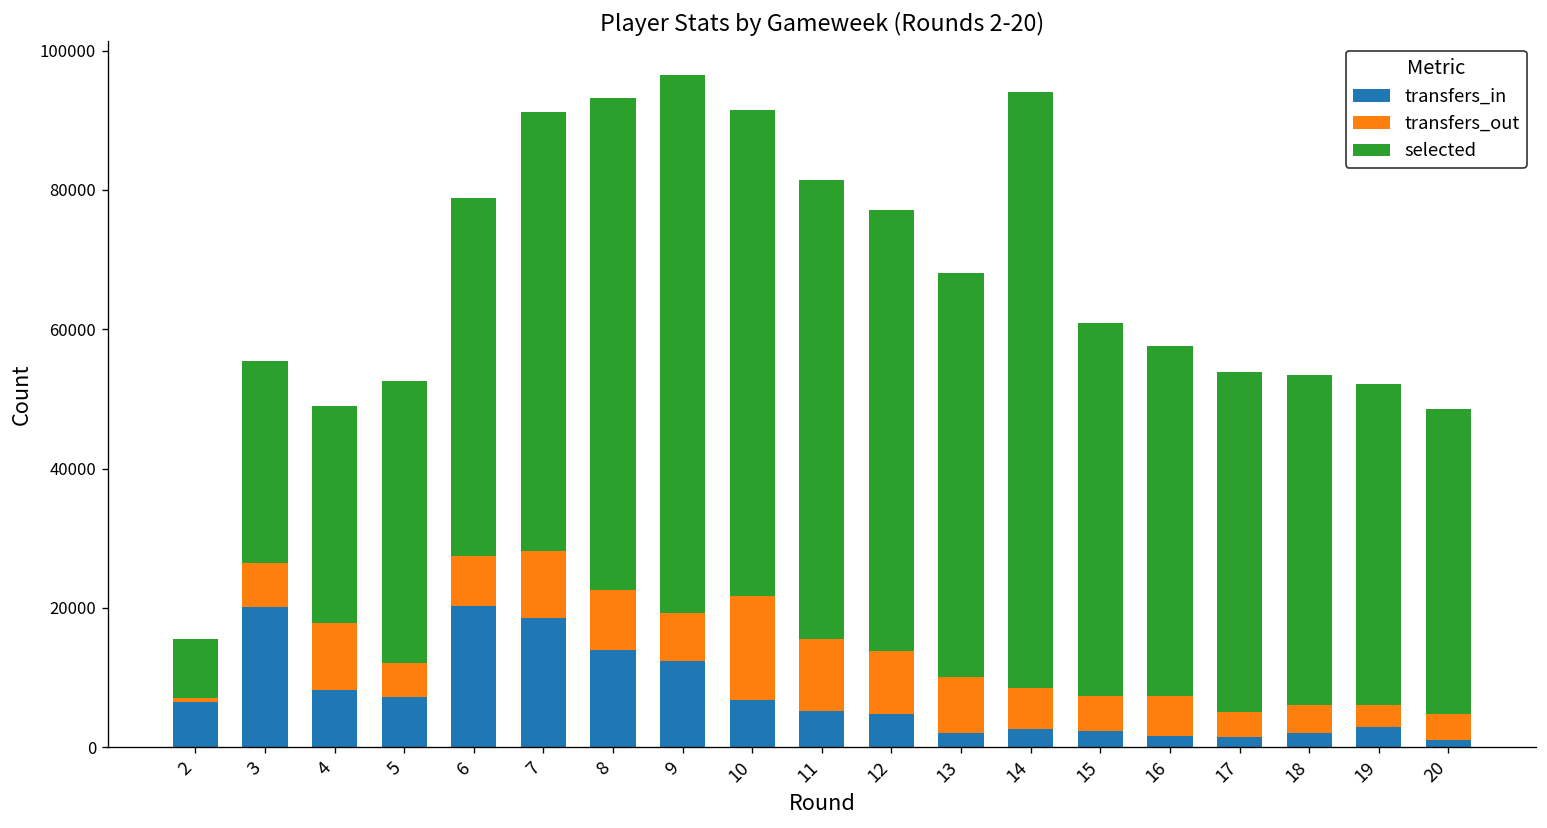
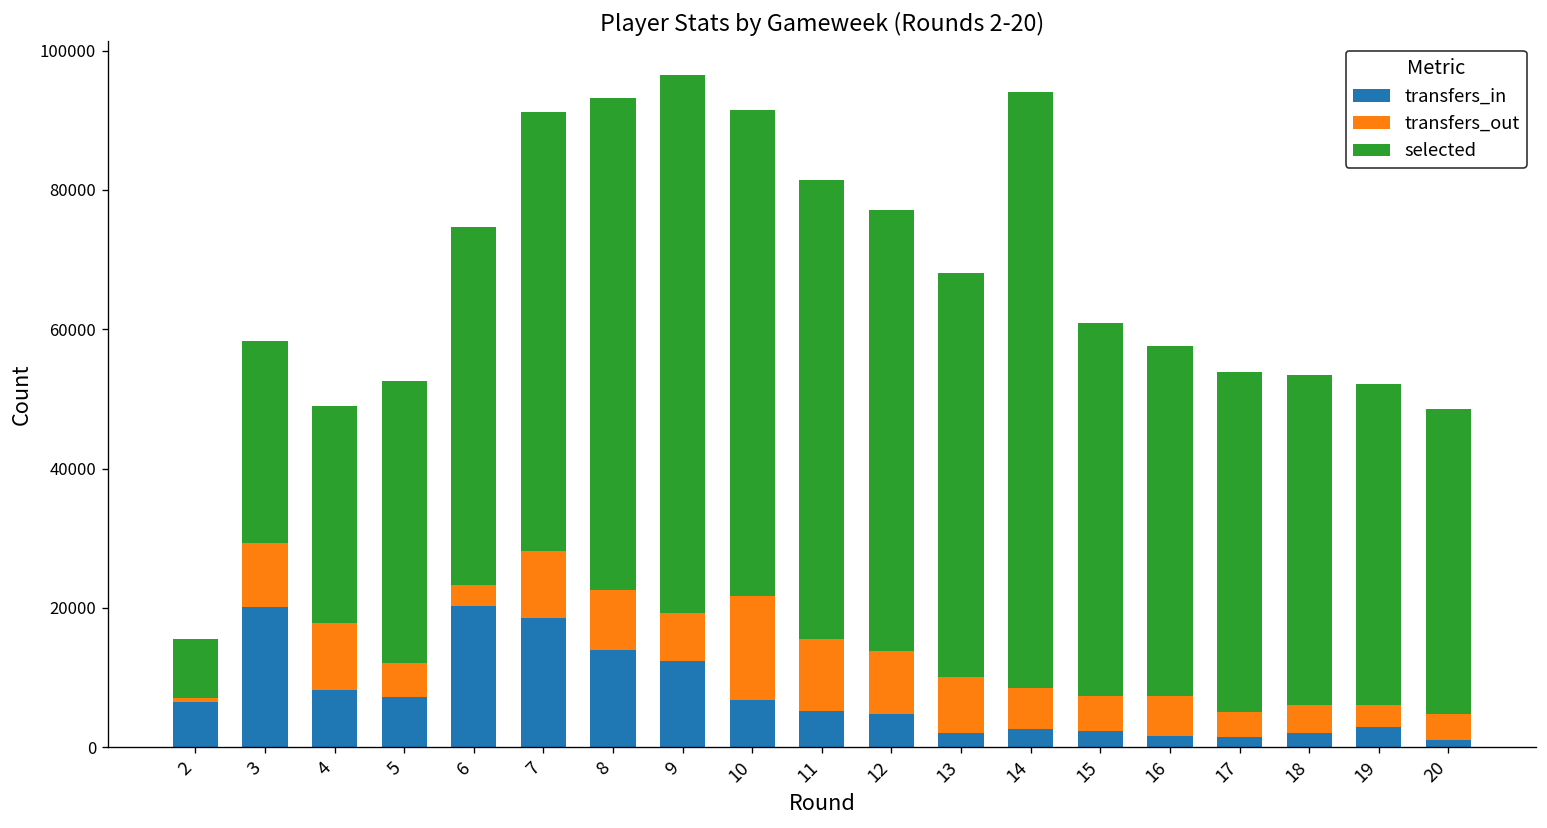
  {
    "transfers_in": {
      "2": 6000,
      "3": 20000,
      "4": 8000,
      "5": 7000,
      "6": 20000,
      "7": 19000,
      "8": 14000,
      "9": 12000,
      "10": 7000,
      "11": 5000,
      "12": 5000,
      "13": 2000,
      "14": 3000,
      "15": 2000,
      "16": 2000,
      "17": 1000,
      "18": 2000,
      "19": 3000,
      "20": 1000
    },
    "transfers_out": {
      "2": 1000,
-     "3": 6000,
+     "3": 9000,
      "4": 10000,
      "5": 5000,
-     "6": 7000,
+     "6": 3000,
      "7": 10000,
      "8": 9000,
      "9": 7000,
      "10": 15000,
      "11": 10000,
      "12": 9000,
      "13": 8000,
      "14": 6000,
      "15": 5000,
      "16": 6000,
      "17": 4000,
      "18": 4000,
      "19": 3000,
      "20": 4000
    },
    "selected": {
      "2": 8000,
      "3": 29000,
      "4": 31000,
      "5": 40000,
      "6": 51000,
      "7": 63000,
      "8": 71000,
      "9": 77000,
      "10": 70000,
      "11": 66000,
      "12": 63000,
      "13": 58000,
      "14": 86000,
      "15": 54000,
      "16": 50000,
      "17": 49000,
      "18": 47000,
      "19": 46000,
      "20": 44000
    }
  }
